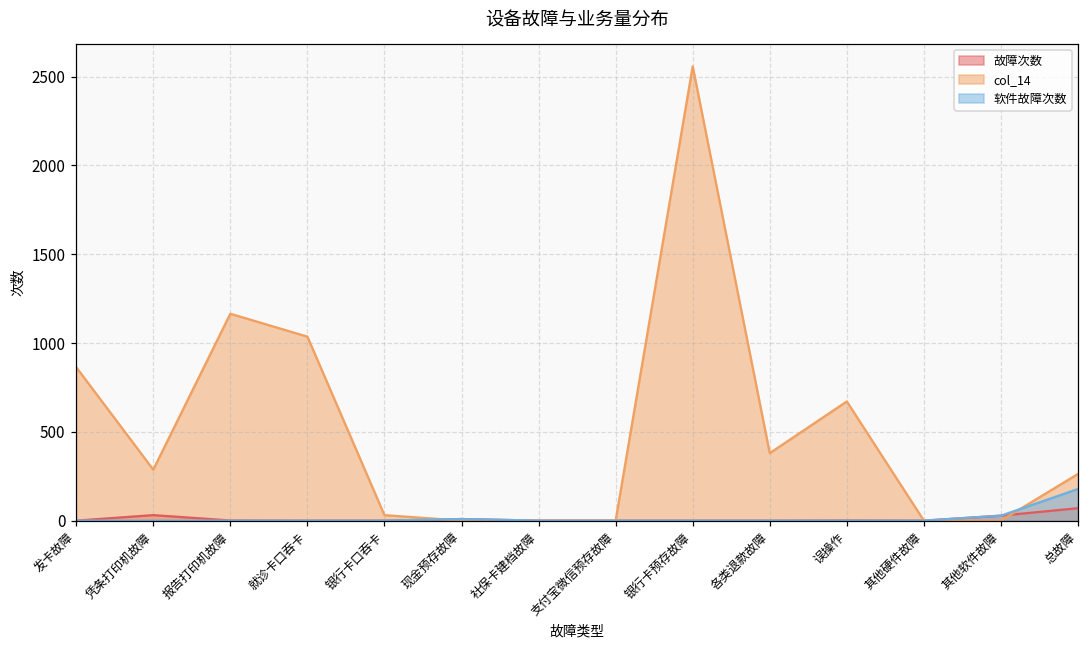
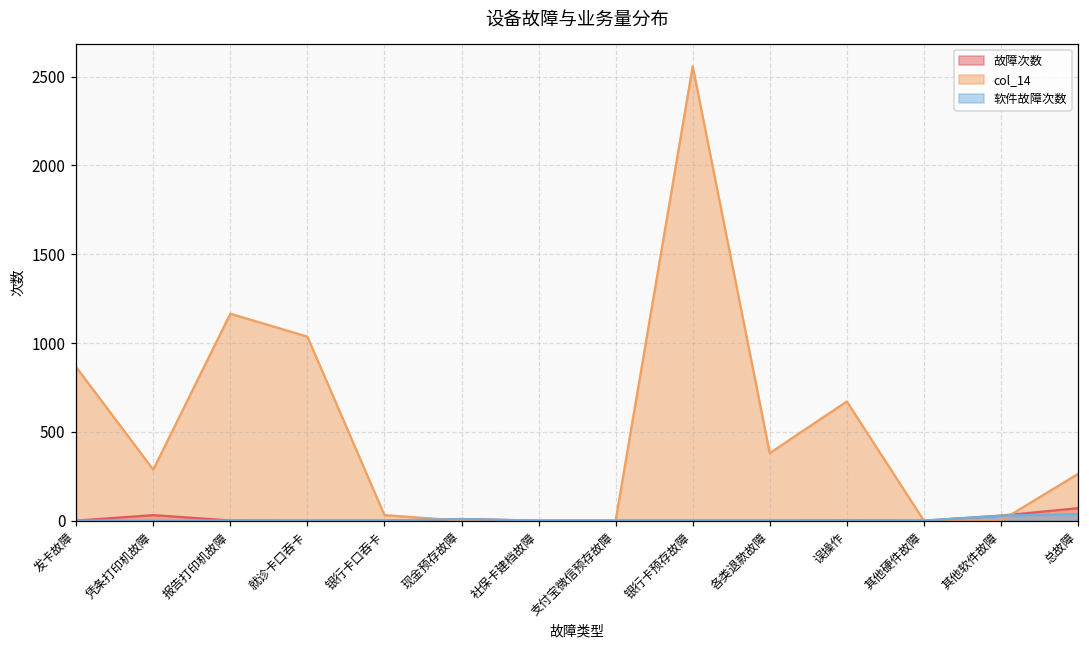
  {
    "软件故障次数": {
      "凭条打印机故障": 0,
-     "总故障": 180
+     "总故障": 40
    }
  }
